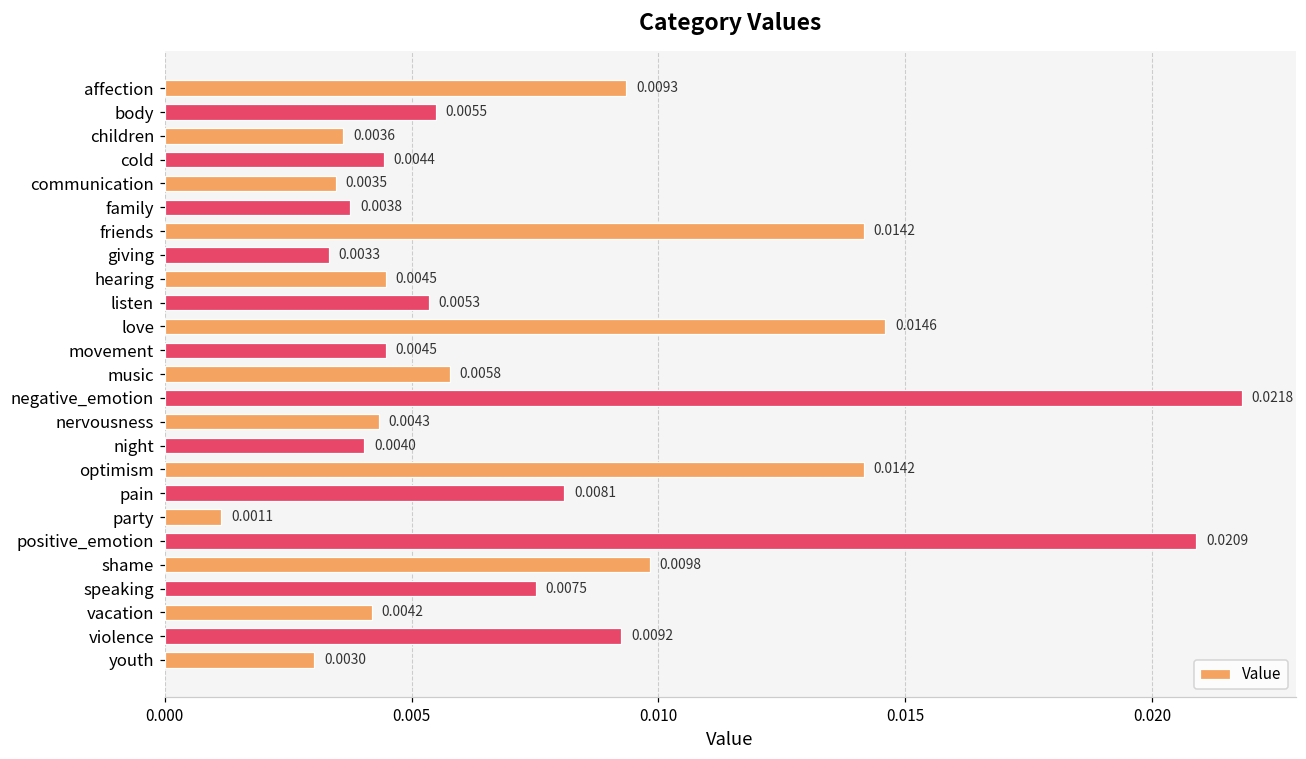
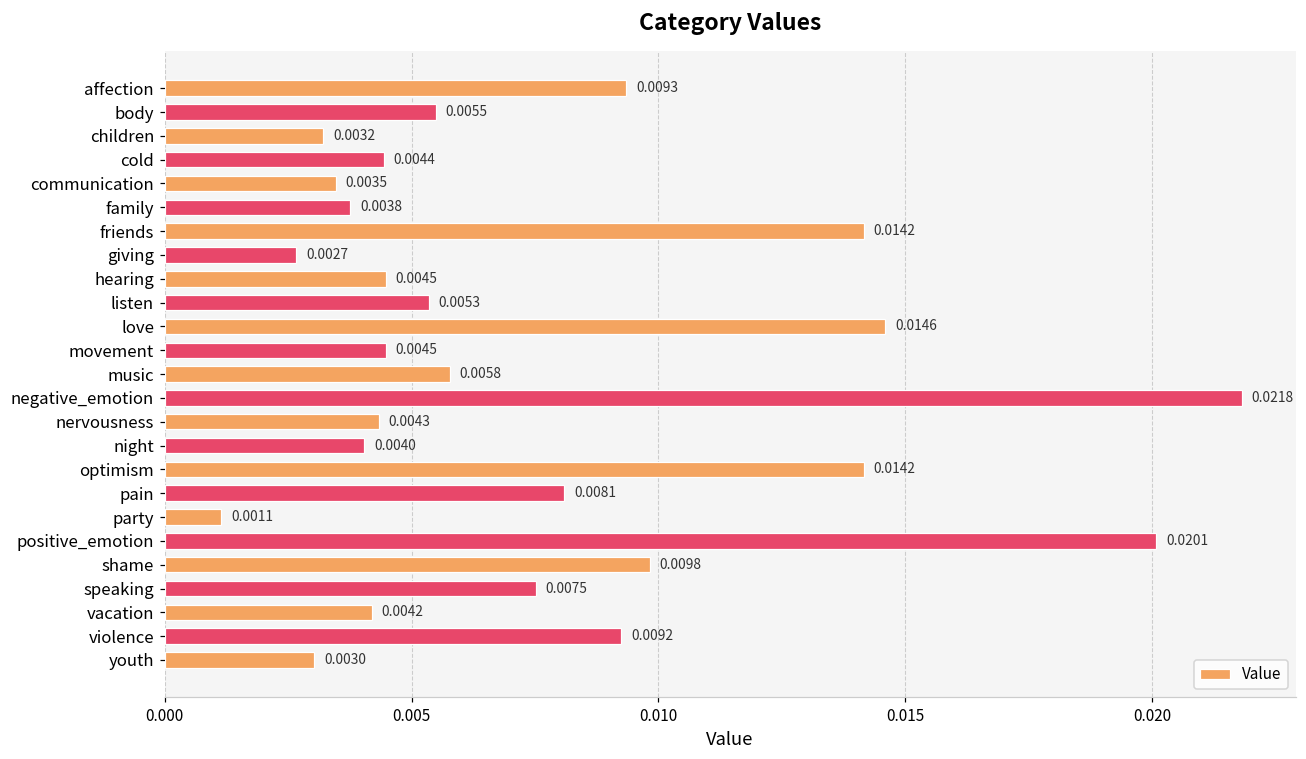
  {
    "affection": 0.0093,
    "body": 0.0055,
-   "children": 0.0036,
+   "children": 0.0032,
    "cold": 0.0044,
    "communication": 0.0035,
    "family": 0.0038,
    "friends": 0.0142,
-   "giving": 0.0033,
+   "giving": 0.0027,
    "hearing": 0.0045,
    "listen": 0.0053,
    "love": 0.0146,
    "movement": 0.0045,
    "music": 0.0058,
    "negative_emotion": 0.0218,
    "nervousness": 0.0043,
    "night": 0.0040,
    "optimism": 0.0142,
    "pain": 0.0081,
    "party": 0.0011,
-   "positive_emotion": 0.0209,
+   "positive_emotion": 0.0201,
    "shame": 0.0098,
    "speaking": 0.0075,
    "vacation": 0.0042,
    "violence": 0.0092,
    "youth": 0.0030
  }
